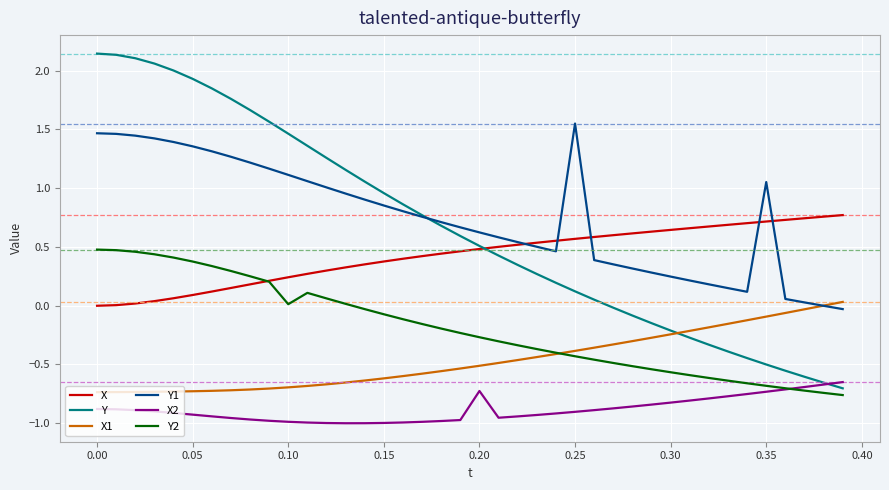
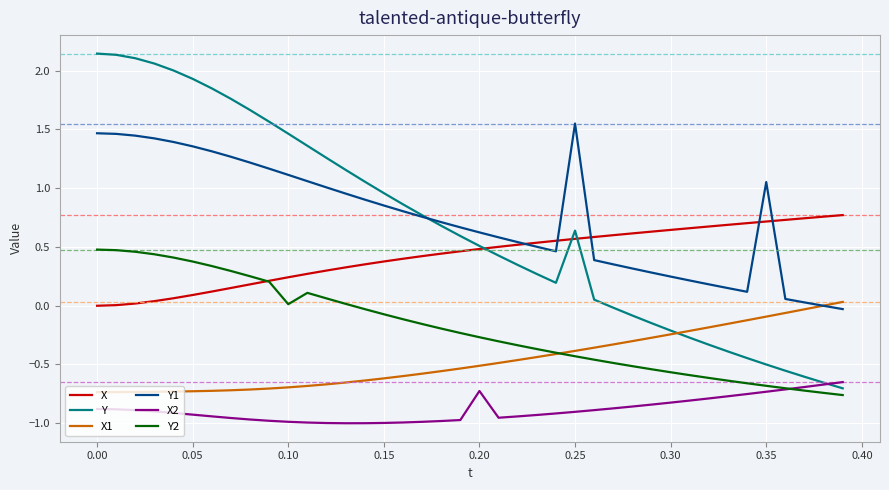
  {
    "X": {
      "0.00": 0.00,
      "0.05": 0.09,
      "0.10": 0.24,
      "0.15": 0.38,
      "0.20": 0.48,
      "0.25": 0.57,
      "0.30": 0.64,
      "0.35": 0.72
    },
    "Y": {
      "0.00": 2.14,
      "0.05": 1.93,
      "0.10": 1.46,
      "0.15": 0.96,
      "0.20": 0.51,
-     "0.25": 0.12,
+     "0.25": 0.64,
      "0.30": -0.21,
      "0.35": -0.50
    },
    "X1": {
      "0.05": -0.73,
      "0.10": -0.69,
      "0.15": -0.62,
      "0.20": -0.51,
      "0.25": -0.38,
      "0.30": -0.24,
      "0.35": -0.09
    },
    "Y1": {
      "0.00": 1.47,
      "0.05": 1.36,
      "0.10": 1.11,
      "0.15": 0.85,
      "0.20": 0.62,
      "0.25": 1.55,
      "0.30": 0.25,
      "0.35": 1.05
    },
    "X2": {
      "0.05": -0.93,
      "0.10": -0.99,
      "0.15": -1.00,
      "0.20": -0.73,
      "0.25": -0.90,
      "0.30": -0.82,
      "0.35": -0.73
    },
    "Y2": {
      "0.00": 0.48,
      "0.05": 0.38,
      "0.10": 0.01,
      "0.15": -0.07,
      "0.20": -0.27,
      "0.25": -0.43,
      "0.30": -0.57,
      "0.35": -0.68
    }
  }
